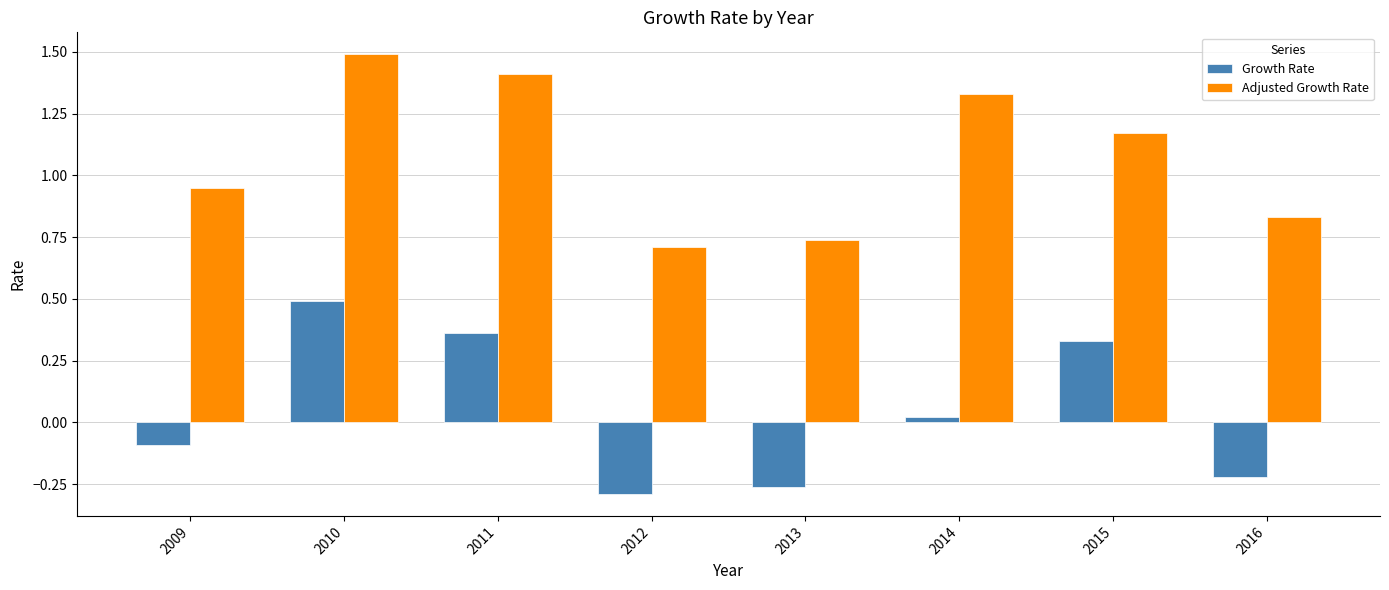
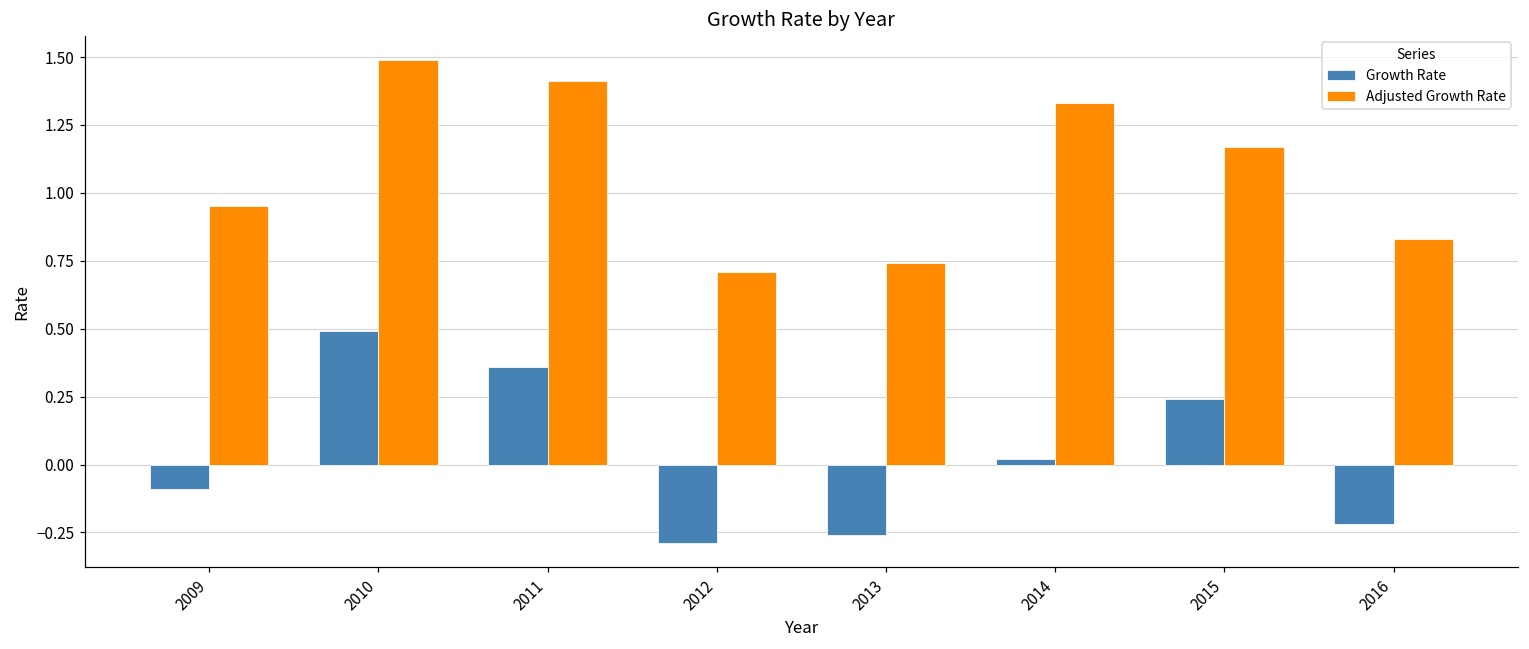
  {
    "Growth Rate": {
      "2009": -0.09,
      "2010": 0.49,
      "2011": 0.36,
      "2012": -0.29,
      "2013": -0.26,
      "2014": 0.02,
-     "2015": 0.33,
+     "2015": 0.24,
      "2016": -0.22
    },
    "Adjusted Growth Rate": {
      "2009": 0.95,
      "2010": 1.49,
      "2011": 1.41,
      "2012": 0.71,
      "2013": 0.74,
      "2014": 1.33,
      "2015": 1.17,
      "2016": 0.83
    }
  }
